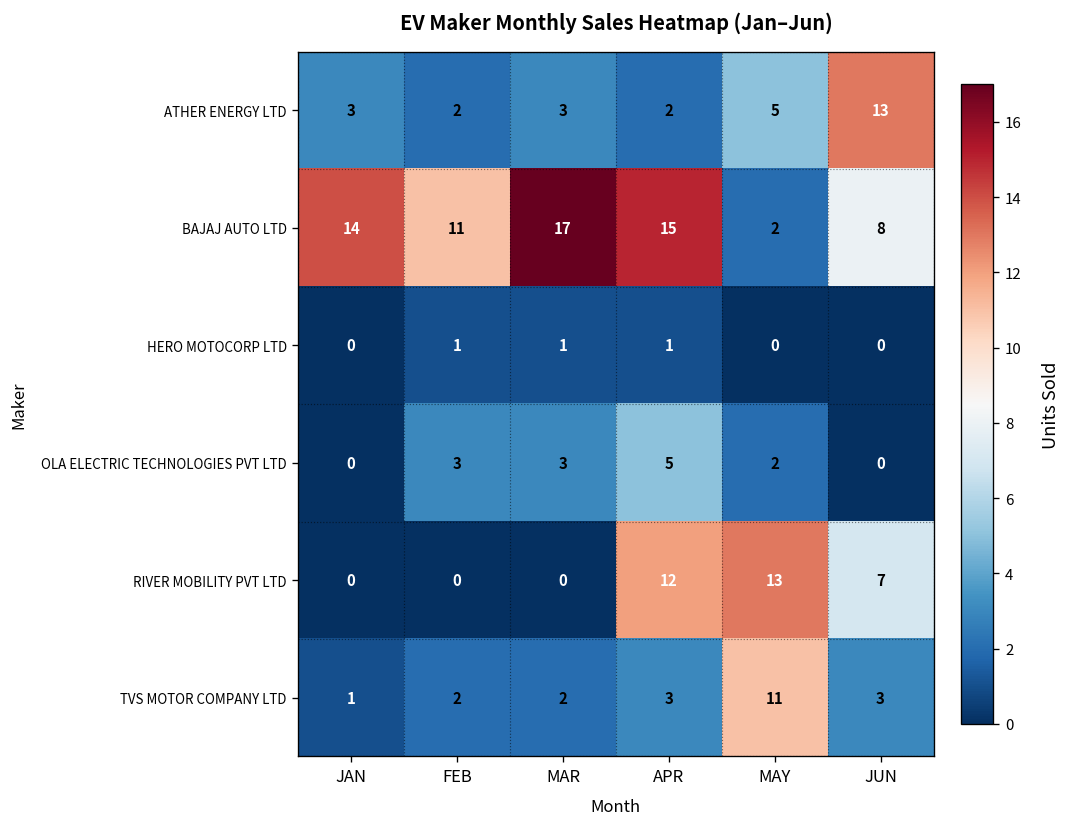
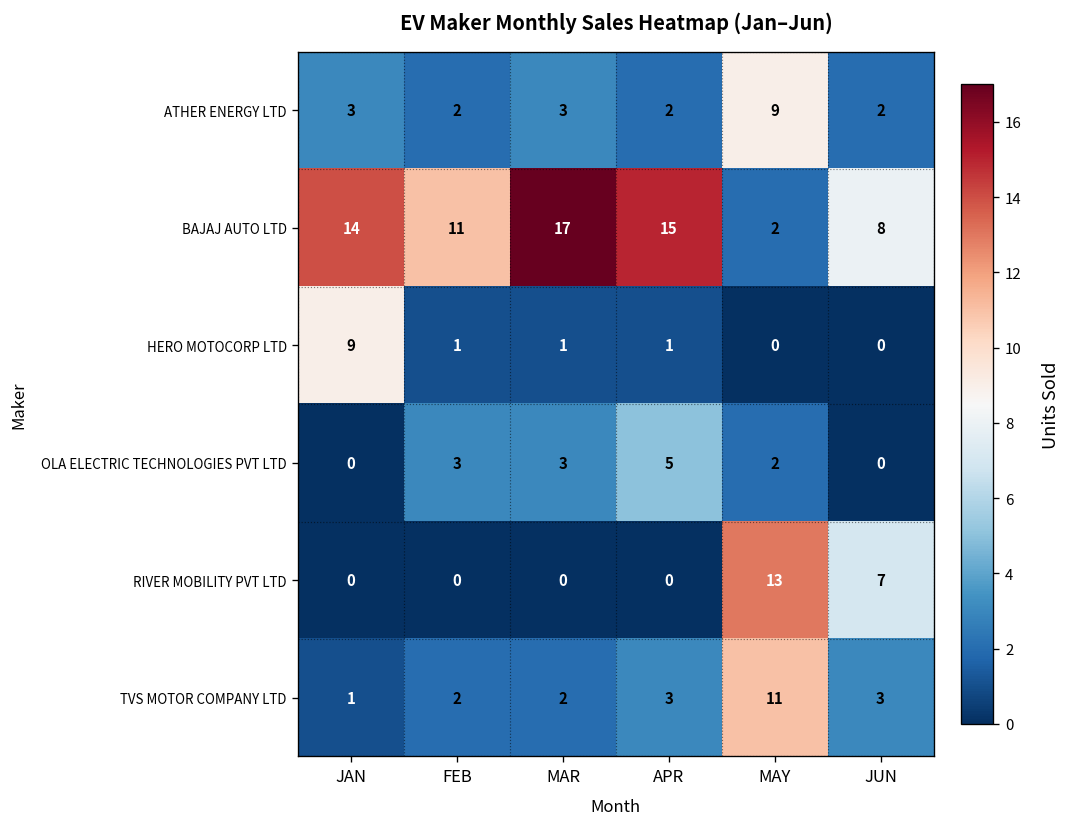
  {
    "ATHER ENERGY LTD": {
      "JAN": 3,
      "FEB": 2,
      "MAR": 3,
      "APR": 2,
-     "MAY": 5,
-     "JUN": 13
+     "MAY": 9,
+     "JUN": 2
    },
    "BAJAJ AUTO LTD": {
      "JAN": 14,
      "FEB": 11,
      "MAR": 17,
      "APR": 15,
      "MAY": 2,
      "JUN": 8
    },
    "HERO MOTOCORP LTD": {
-     "JAN": 0,
+     "JAN": 9,
      "FEB": 1,
      "MAR": 1,
      "APR": 1,
      "MAY": 0,
      "JUN": 0
    },
    "OLA ELECTRIC TECHNOLOGIES PVT LTD": {
      "JAN": 0,
      "FEB": 3,
      "MAR": 3,
      "APR": 5,
      "MAY": 2,
      "JUN": 0
    },
    "RIVER MOBILITY PVT LTD": {
      "JAN": 0,
      "FEB": 0,
      "MAR": 0,
-     "APR": 12,
+     "APR": 0,
      "MAY": 13,
      "JUN": 7
    },
    "TVS MOTOR COMPANY LTD": {
      "JAN": 1,
      "FEB": 2,
      "MAR": 2,
      "APR": 3,
      "MAY": 11,
      "JUN": 3
    }
  }
